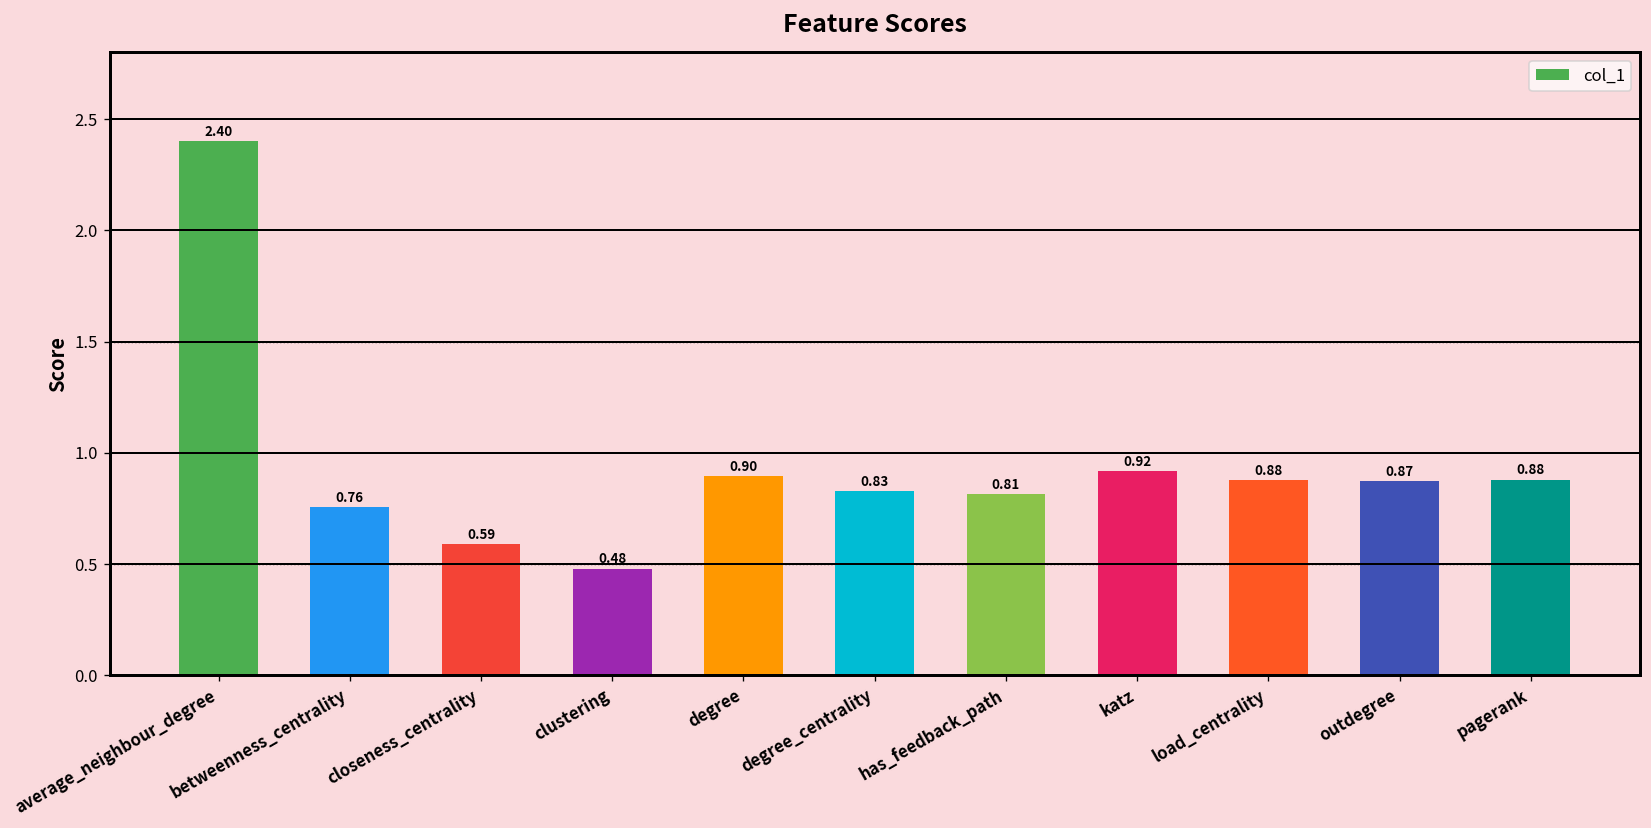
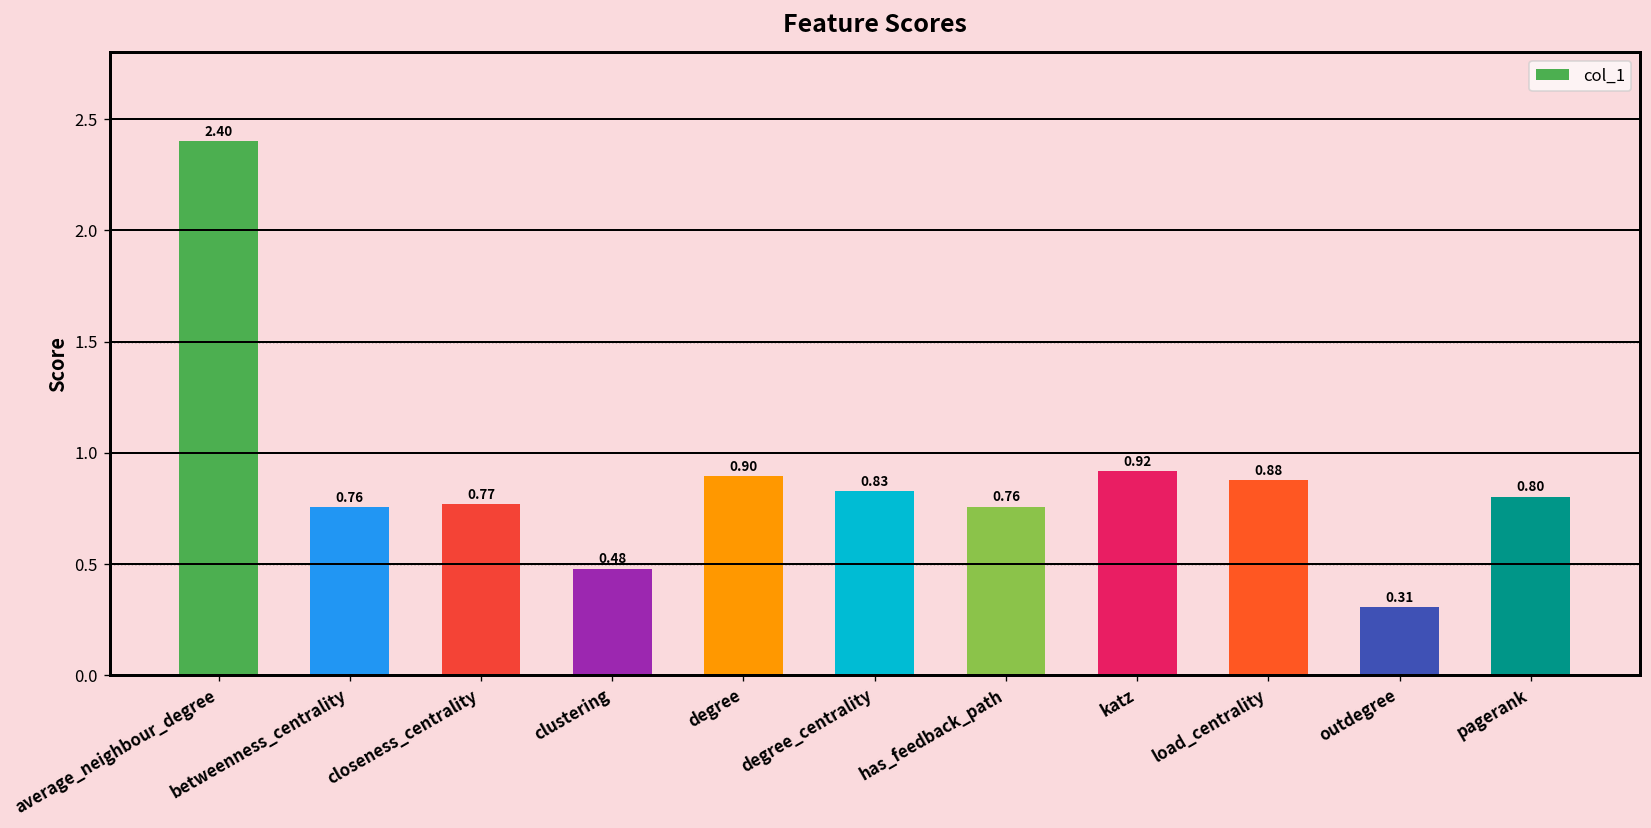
  {
    "average_neighbour_degree": 2.40,
    "betweenness_centrality": 0.76,
-   "closeness_centrality": 0.59,
+   "closeness_centrality": 0.77,
    "clustering": 0.48,
    "degree": 0.90,
    "degree_centrality": 0.83,
-   "has_feedback_path": 0.81,
+   "has_feedback_path": 0.76,
    "katz": 0.92,
    "load_centrality": 0.88,
-   "outdegree": 0.87,
-   "pagerank": 0.88
+   "outdegree": 0.31,
+   "pagerank": 0.80
  }
